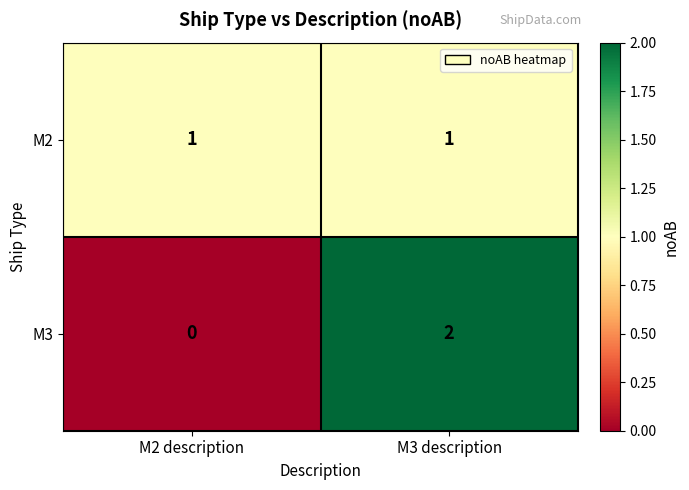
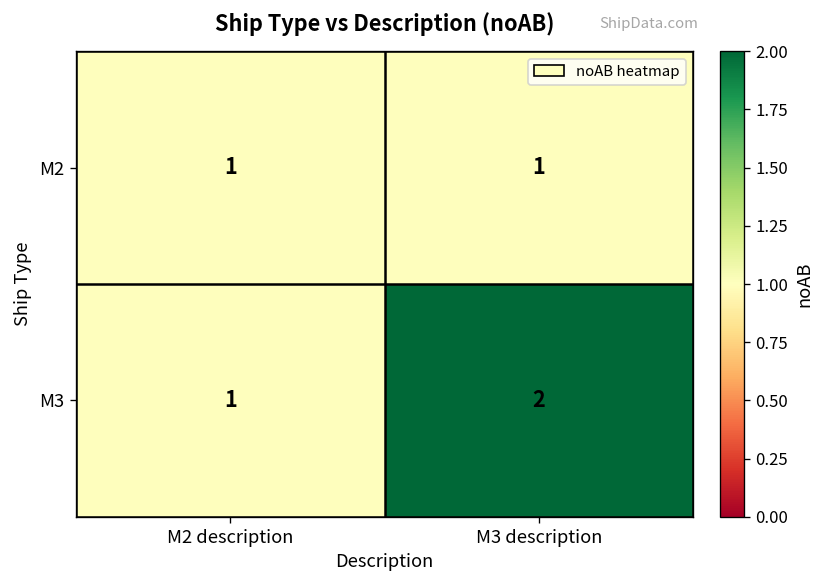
  {
    "M2": {
      "M2 description": 1,
      "M3 description": 1
    },
    "M3": {
-     "M2 description": 0,
+     "M2 description": 1,
      "M3 description": 2
    }
  }
